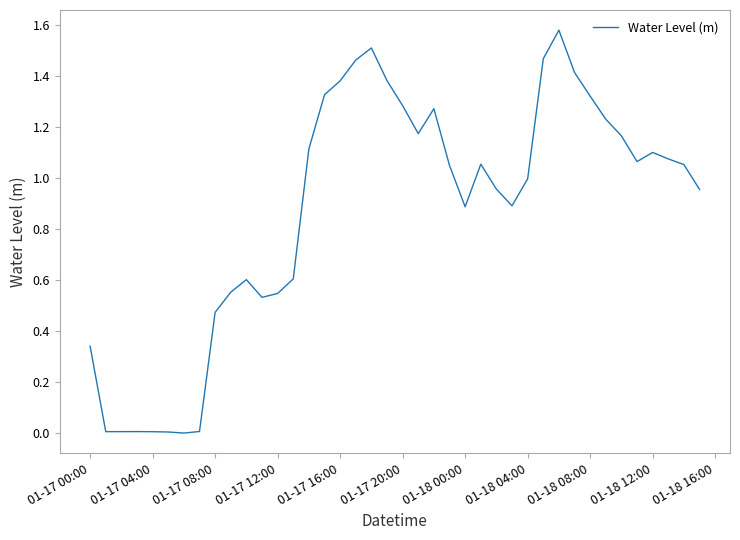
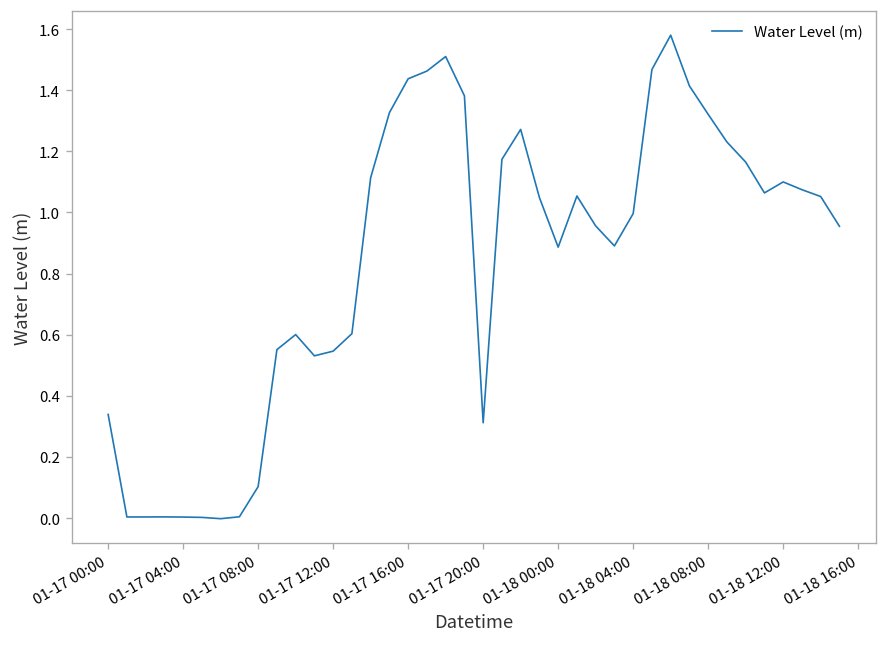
  {
    "01-17 00:00": 0.34,
    "01-17 04:00": 0.00,
-   "01-17 08:00": 0.47,
+   "01-17 08:00": 0.10,
    "01-17 12:00": 0.55,
-   "01-17 16:00": 1.38,
-   "01-17 20:00": 1.28,
+   "01-17 16:00": 1.44,
+   "01-17 20:00": 0.31,
    "01-18 00:00": 0.89,
    "01-18 04:00": 1.00,
    "01-18 08:00": 1.32,
    "01-18 12:00": 1.10
  }
